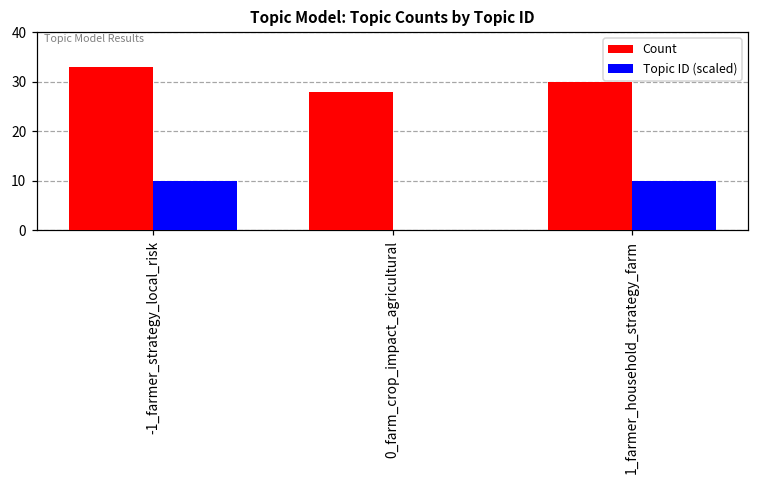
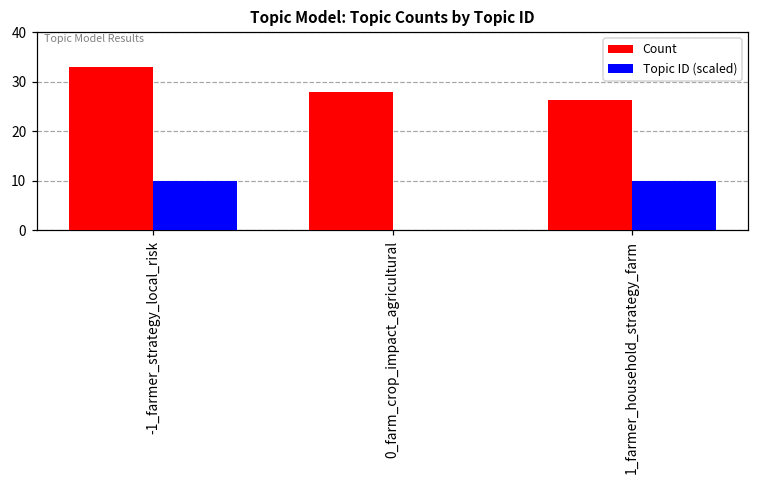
  {
    "Count": {
      "-1_farmer_strategy_local_risk": 33,
      "0_farm_crop_impact_agricultural": 28,
-     "1_farmer_household_strategy_farm": 30
+     "1_farmer_household_strategy_farm": 26
    },
    "Topic ID (scaled)": {
      "-1_farmer_strategy_local_risk": 10,
      "0_farm_crop_impact_agricultural": 0,
      "1_farmer_household_strategy_farm": 10
    }
  }
